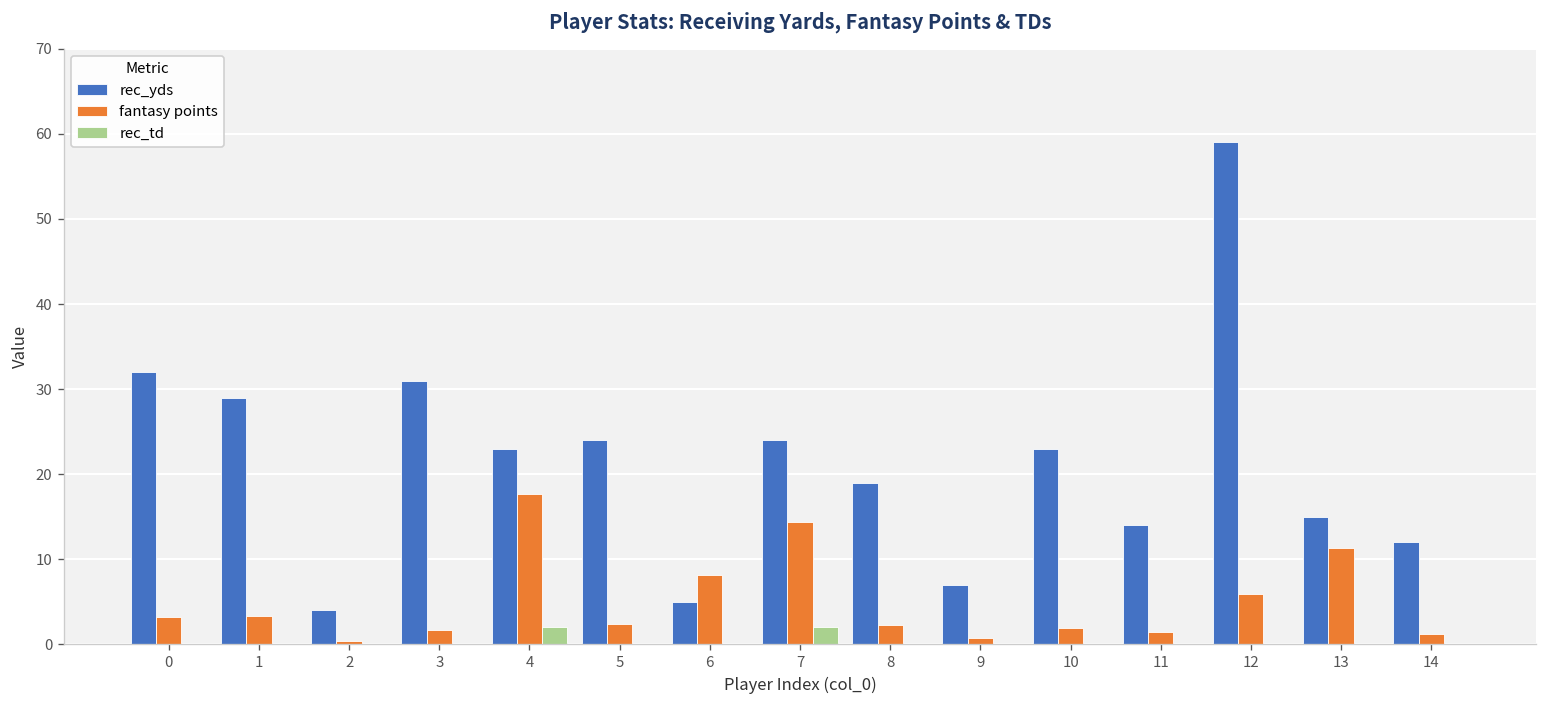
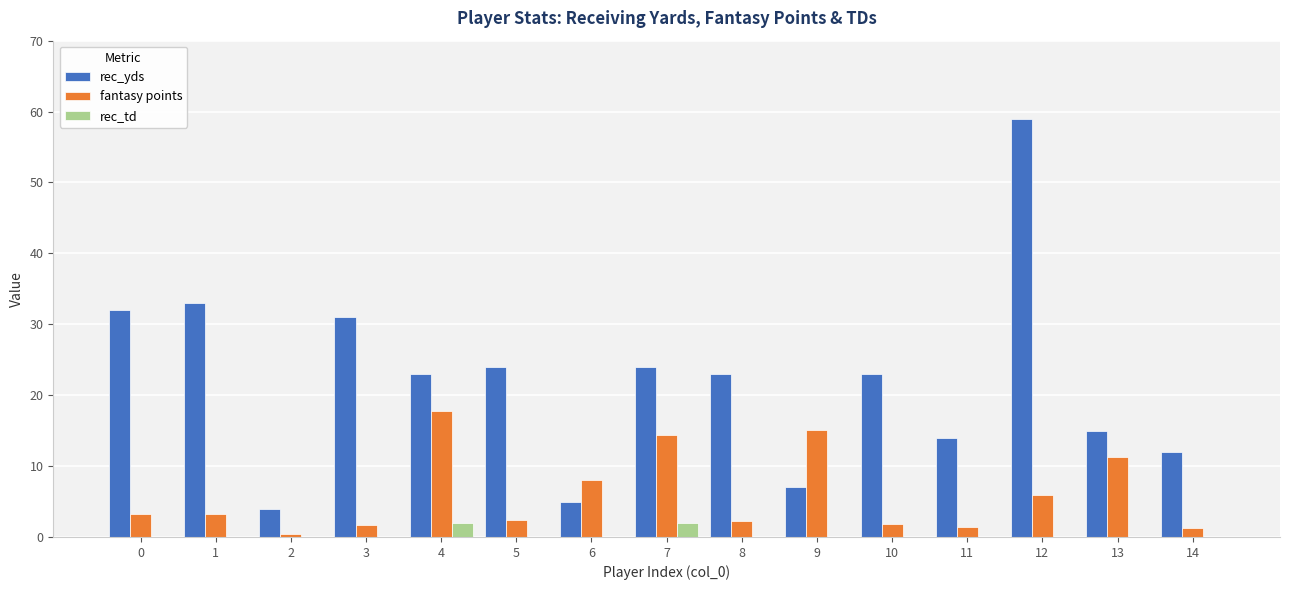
  {
    "rec_yds": {
      "0": 32,
-     "1": 29,
+     "1": 33,
      "2": 4,
      "3": 31,
      "4": 23,
      "5": 24,
      "6": 5,
      "7": 24,
-     "8": 19,
+     "8": 23,
      "9": 7,
      "10": 23,
      "11": 14,
      "12": 59,
      "13": 15,
      "14": 12
    },
    "fantasy points": {
      "0": 3,
      "1": 3,
      "2": 0,
      "3": 2,
      "4": 18,
      "5": 2,
      "6": 8,
      "7": 14,
      "8": 2,
-     "9": 1,
+     "9": 15,
      "10": 2,
      "11": 1,
      "12": 6,
      "13": 11,
      "14": 1
    },
    "rec_td": {
      "0": 0,
      "1": 0,
      "2": 0,
      "3": 0,
      "4": 2,
      "5": 0,
      "6": 0,
      "7": 2,
      "8": 0,
      "9": 0,
      "10": 0,
      "11": 0,
      "12": 0,
      "13": 0,
      "14": 0
    }
  }
